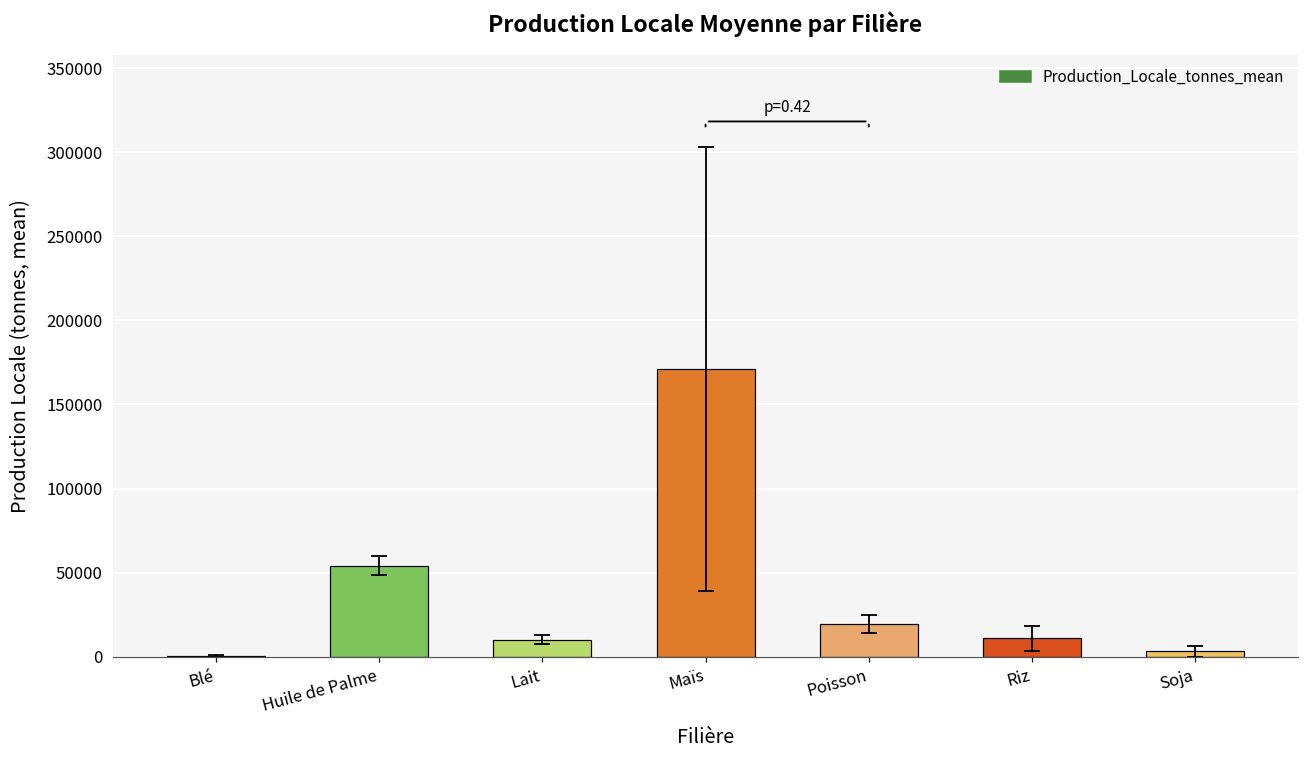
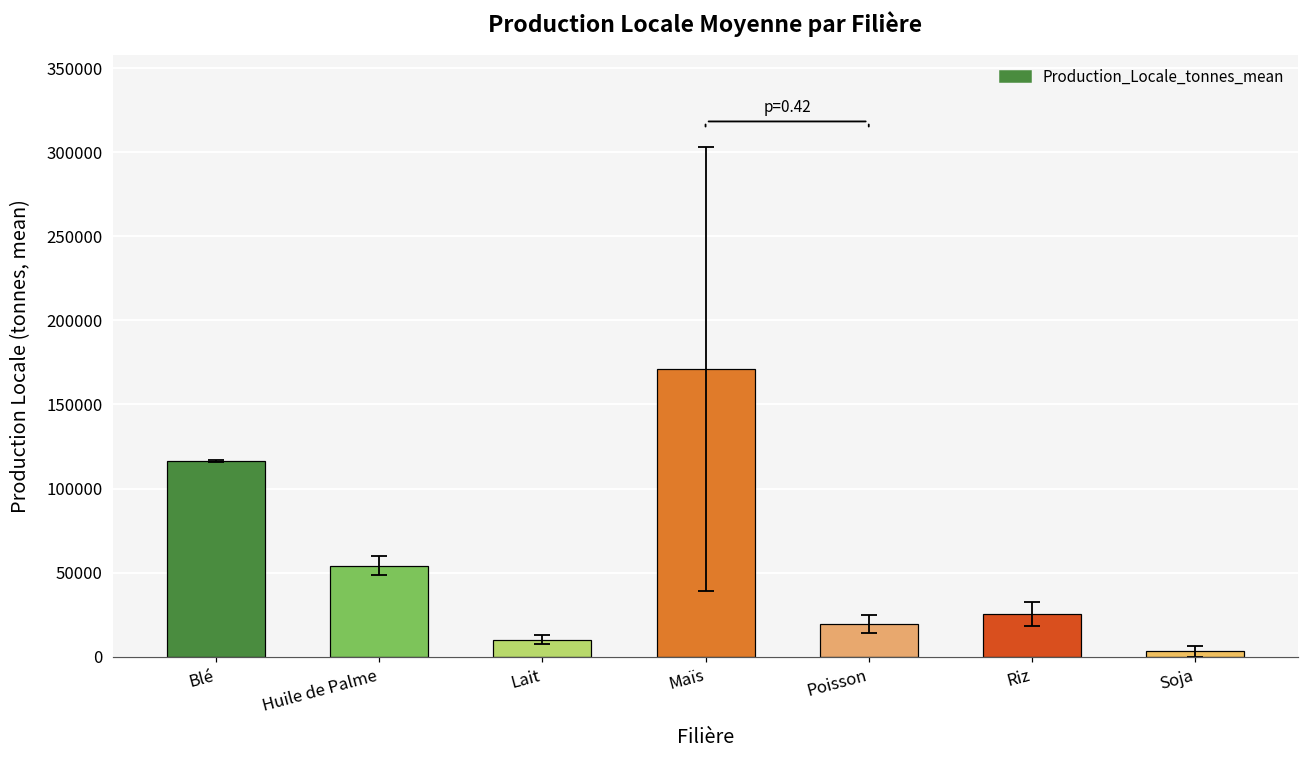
  {
    "Production_Locale_tonnes_mean": {
-     "Blé": 1000,
+     "Blé": 116000,
      "Huile de Palme": 54000,
      "Lait": 10000,
      "Maïs": 171000,
      "Poisson": 19000,
-     "Riz": 11000,
+     "Riz": 25000,
      "Soja": 3000
    }
  }
